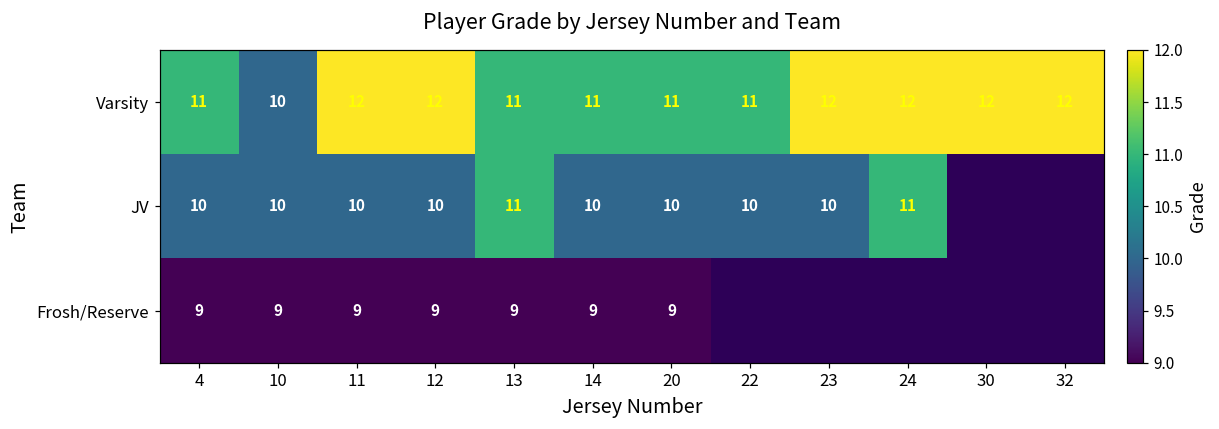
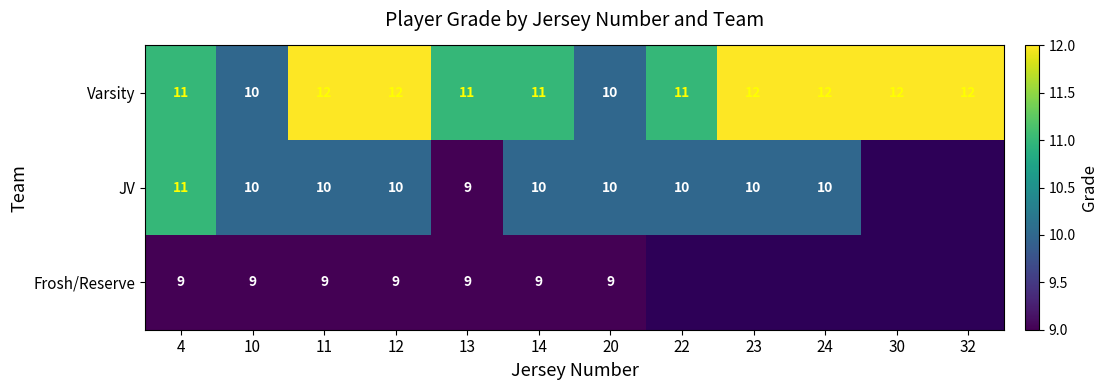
  {
    "Varsity": {
      "4": 11,
      "10": 10,
      "13": 11,
      "14": 11,
-     "20": 11,
+     "20": 10,
      "22": 11
    },
    "JV": {
-     "4": 10,
+     "4": 11,
      "10": 10,
      "11": 10,
      "12": 10,
-     "13": 11,
+     "13": 9,
      "14": 10,
      "20": 10,
      "22": 10,
      "23": 10,
-     "24": 11
+     "24": 10
    },
    "Frosh/Reserve": {
      "4": 9,
      "10": 9,
      "11": 9,
      "12": 9,
      "13": 9,
      "14": 9,
      "20": 9
    }
  }
